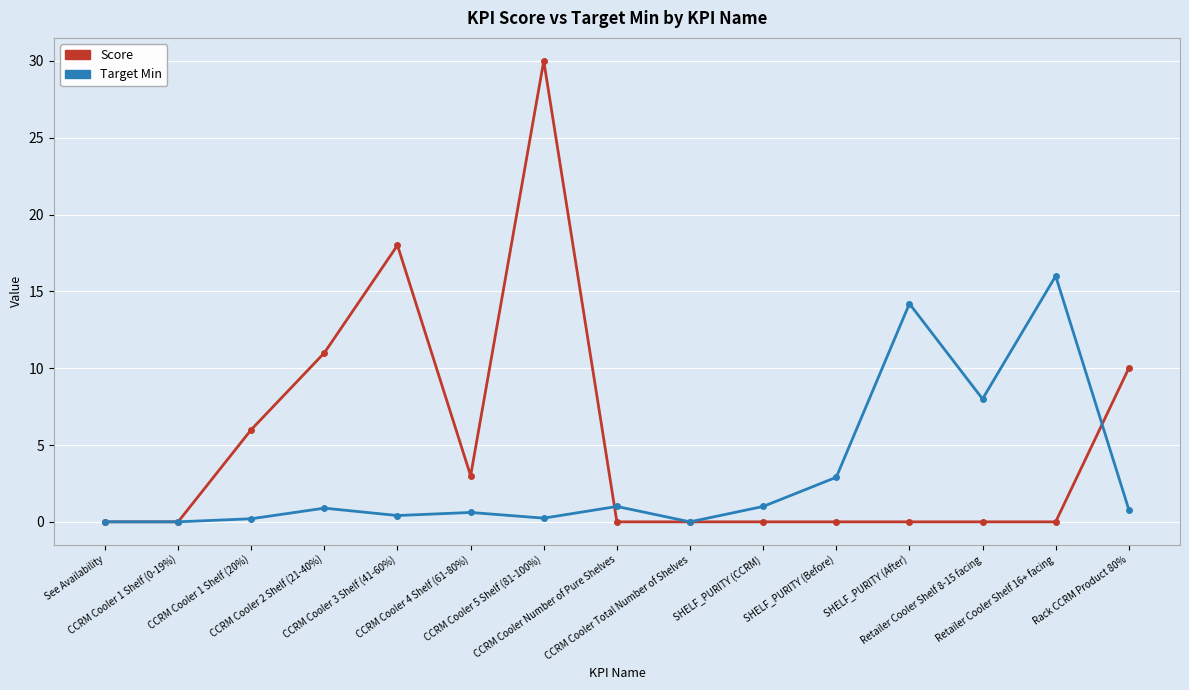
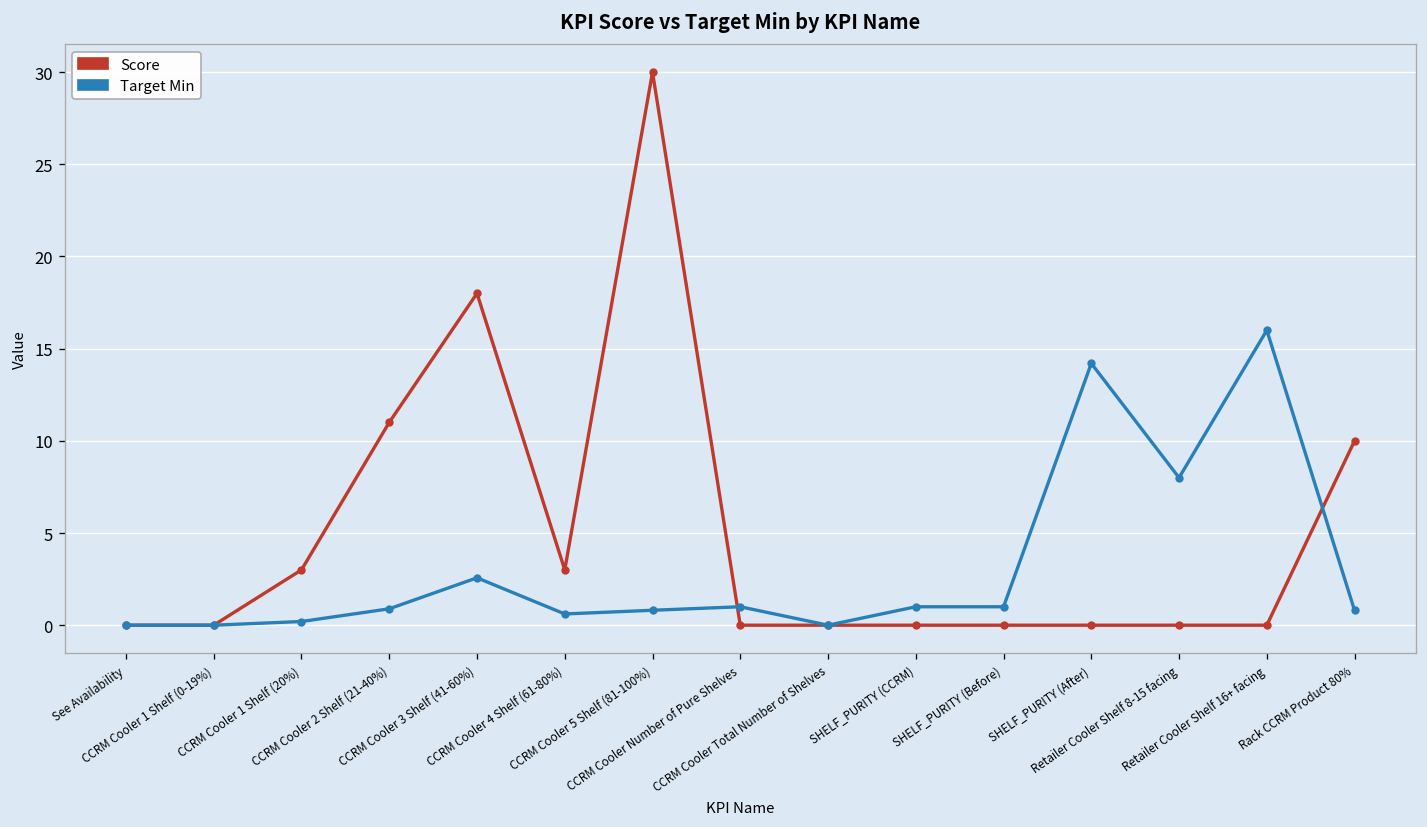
  {
    "Score": {
-     "CCRM Cooler 1 Shelf (20%)": 6,
+     "CCRM Cooler 1 Shelf (20%)": 3,
      "CCRM Cooler 2 Shelf (21-40%)": 11,
      "CCRM Cooler 3 Shelf (41-60%)": 18,
      "CCRM Cooler 4 Shelf (61-80%)": 3,
      "CCRM Cooler 5 Shelf (81-100%)": 30,
      "CCRM Cooler Number of Pure Shelves": 0,
      "SHELF_PURITY (CCRM)": 0,
      "SHELF_PURITY (Before)": 0,
      "SHELF_PURITY (After)": 0,
      "Retailer Cooler Shelf 8-15 facing": 0,
      "Retailer Cooler Shelf 16+ facing": 0,
      "Rack CCRM Product 80%": 10
    },
    "Target Min": {
      "CCRM Cooler 1 Shelf (20%)": 0.2,
      "CCRM Cooler 2 Shelf (21-40%)": 0.9,
-     "CCRM Cooler 3 Shelf (41-60%)": 0.4,
+     "CCRM Cooler 3 Shelf (41-60%)": 2.6,
      "CCRM Cooler 4 Shelf (61-80%)": 0.6,
-     "CCRM Cooler 5 Shelf (81-100%)": 0.2,
+     "CCRM Cooler 5 Shelf (81-100%)": 0.8,
      "CCRM Cooler Number of Pure Shelves": 1.0,
      "SHELF_PURITY (CCRM)": 1.0,
-     "SHELF_PURITY (Before)": 2.9,
+     "SHELF_PURITY (Before)": 1.0,
      "SHELF_PURITY (After)": 14.2,
      "Retailer Cooler Shelf 8-15 facing": 8.0,
      "Retailer Cooler Shelf 16+ facing": 16.0,
      "Rack CCRM Product 80%": 0.8
    }
  }
